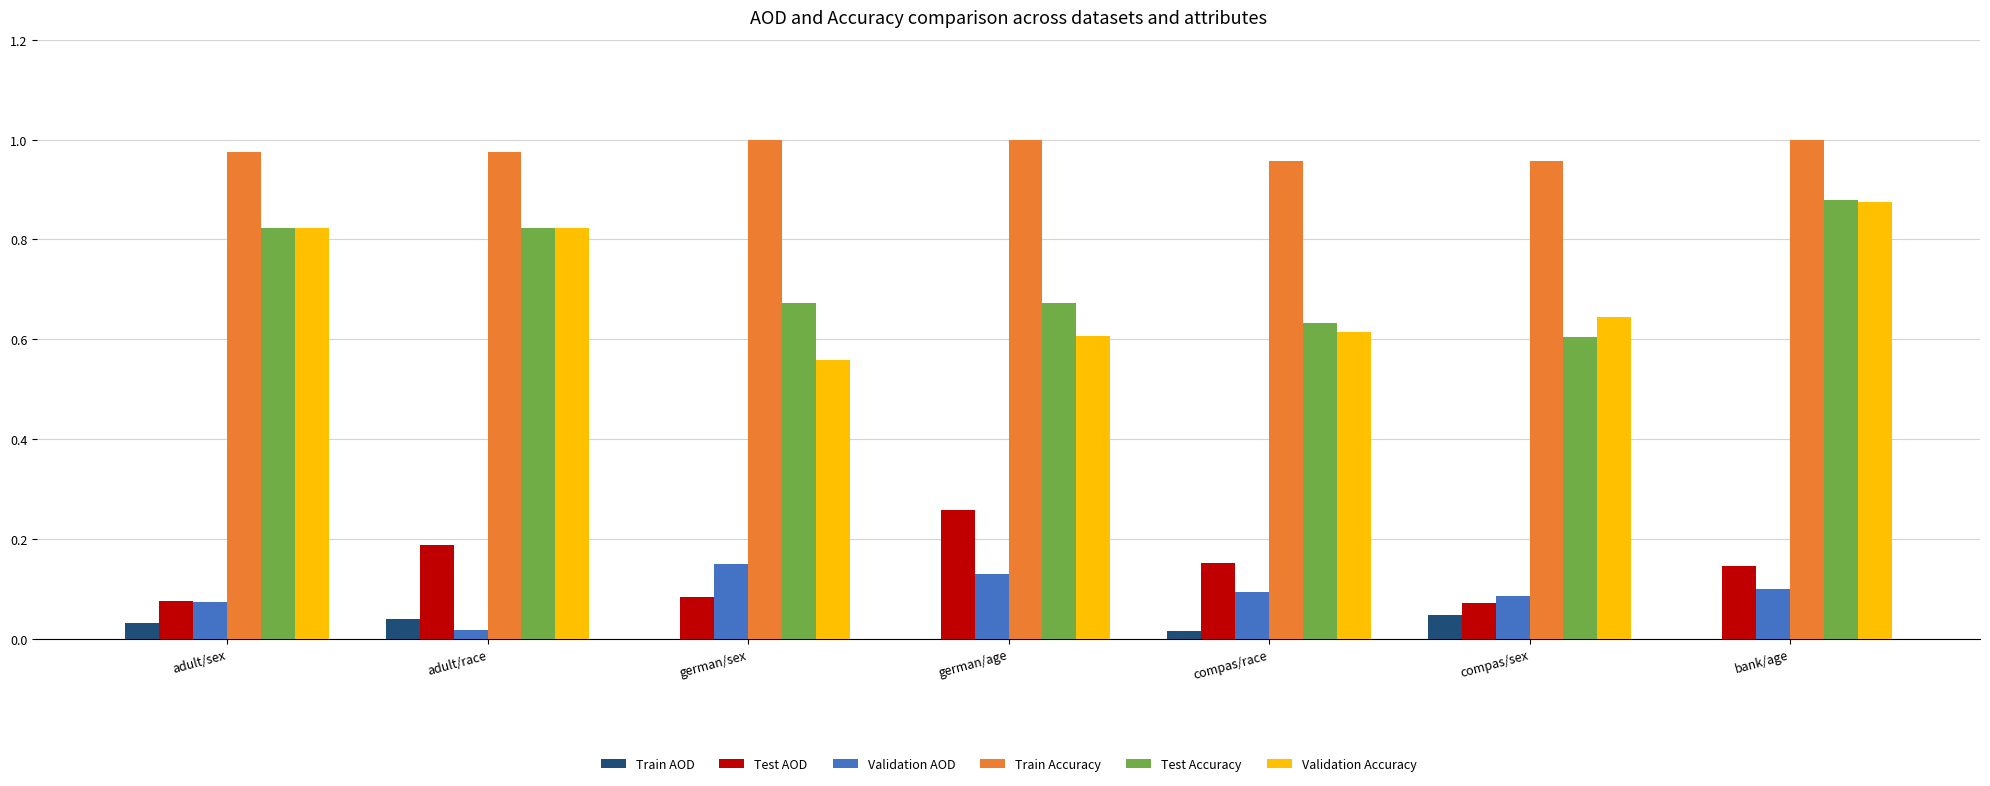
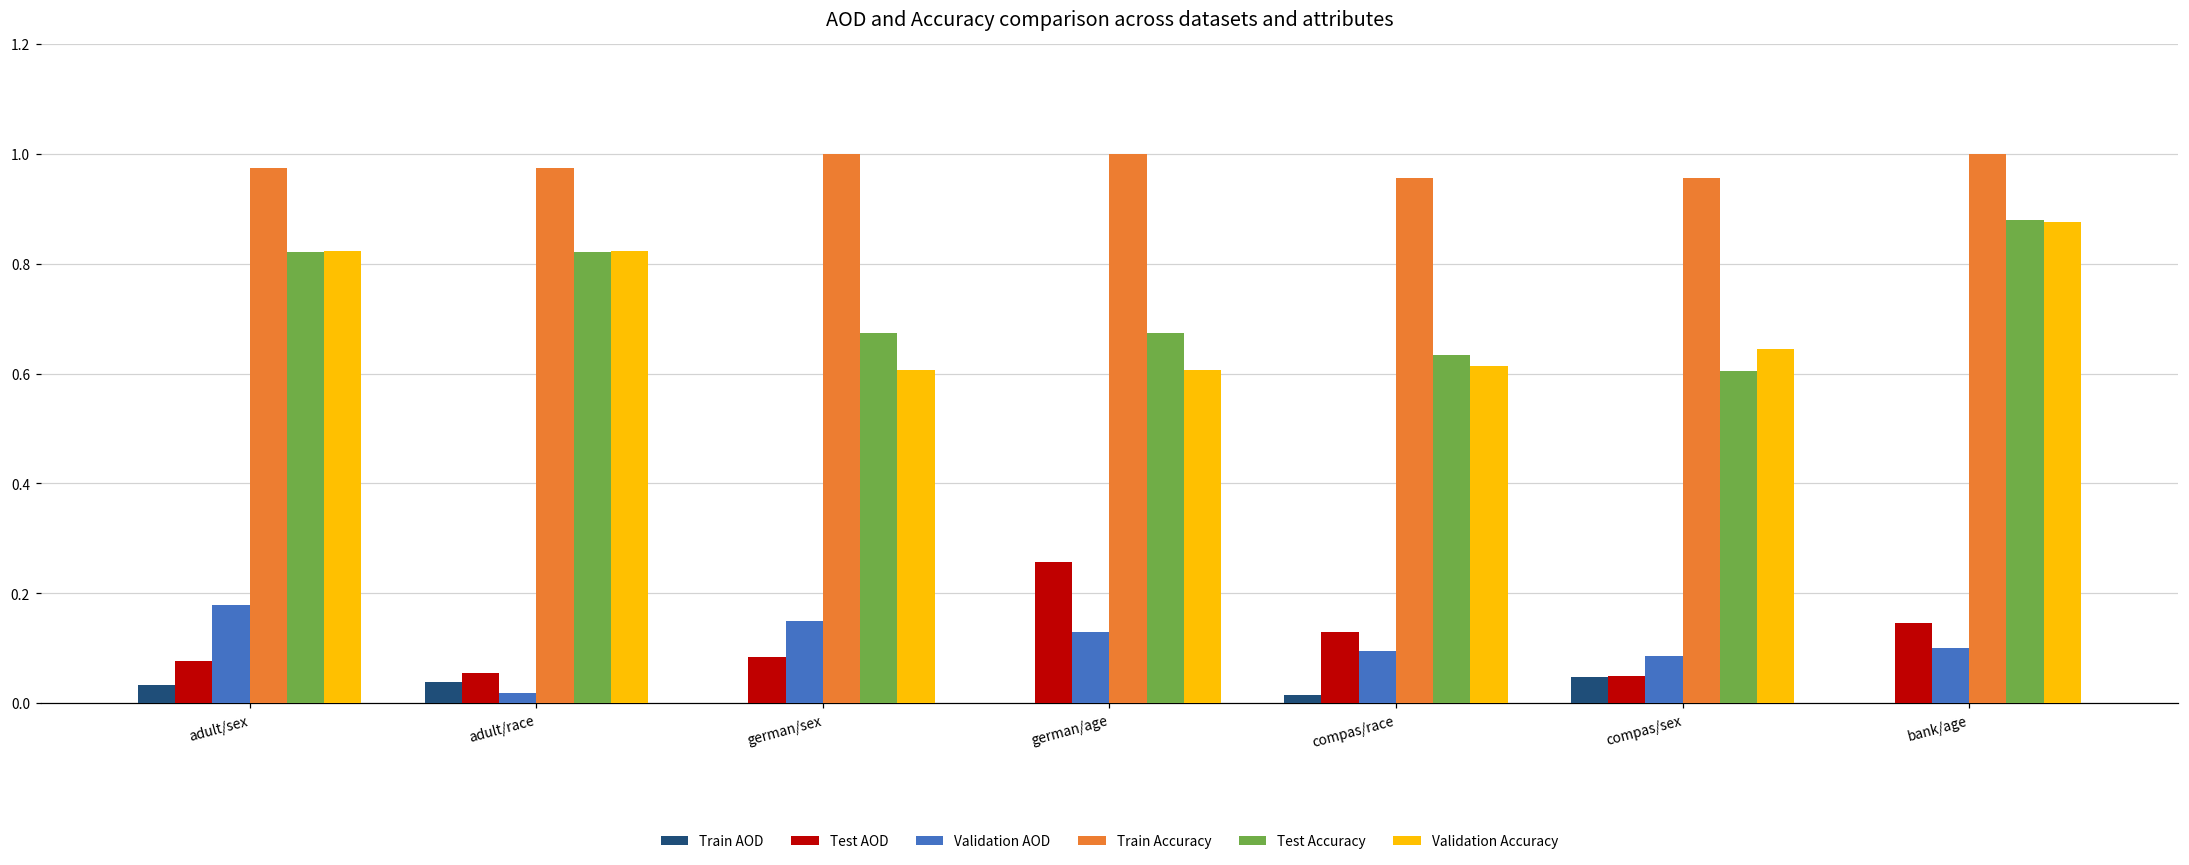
  {
    "Train AOD": {
      "adult/sex": 0.03,
      "adult/race": 0.04,
      "german/sex": 0.00,
      "german/age": 0.00,
      "compas/race": 0.02,
      "compas/sex": 0.05,
      "bank/age": 0.00
    },
    "Test AOD": {
      "adult/sex": 0.08,
-     "adult/race": 0.19,
+     "adult/race": 0.06,
      "german/sex": 0.08,
      "german/age": 0.26,
-     "compas/race": 0.15,
-     "compas/sex": 0.07,
+     "compas/race": 0.13,
+     "compas/sex": 0.05,
      "bank/age": 0.15
    },
    "Validation AOD": {
-     "adult/sex": 0.07,
+     "adult/sex": 0.18,
      "adult/race": 0.02,
      "german/sex": 0.15,
      "german/age": 0.13,
      "compas/race": 0.09,
      "compas/sex": 0.09,
      "bank/age": 0.10
    },
    "Train Accuracy": {
      "adult/sex": 0.97,
      "adult/race": 0.97,
      "german/sex": 1.00,
      "german/age": 1.00,
      "compas/race": 0.96,
      "compas/sex": 0.96,
      "bank/age": 1.00
    },
    "Test Accuracy": {
      "adult/sex": 0.82,
      "adult/race": 0.82,
      "german/sex": 0.67,
      "german/age": 0.67,
      "compas/race": 0.63,
      "compas/sex": 0.61,
      "bank/age": 0.88
    },
    "Validation Accuracy": {
      "adult/sex": 0.82,
      "adult/race": 0.82,
-     "german/sex": 0.56,
+     "german/sex": 0.61,
      "german/age": 0.61,
      "compas/race": 0.61,
      "compas/sex": 0.64,
      "bank/age": 0.88
    }
  }
